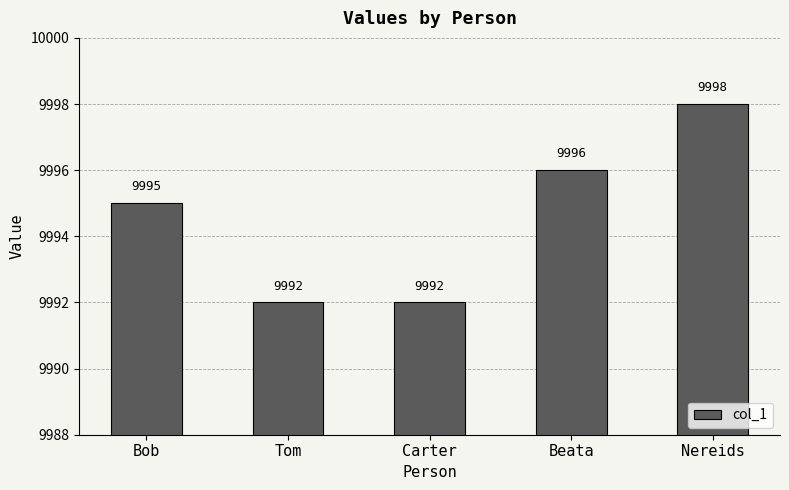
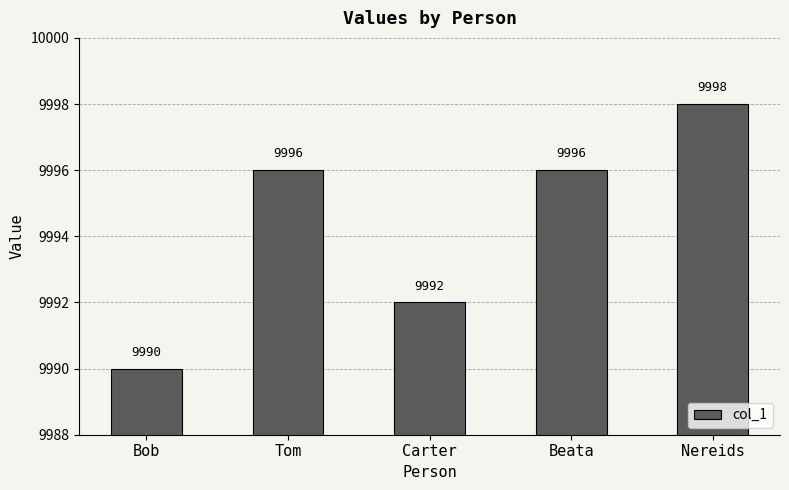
  {
-   "Bob": 9995,
-   "Tom": 9992,
+   "Bob": 9990,
+   "Tom": 9996,
    "Carter": 9992,
    "Beata": 9996,
    "Nereids": 9998
  }
